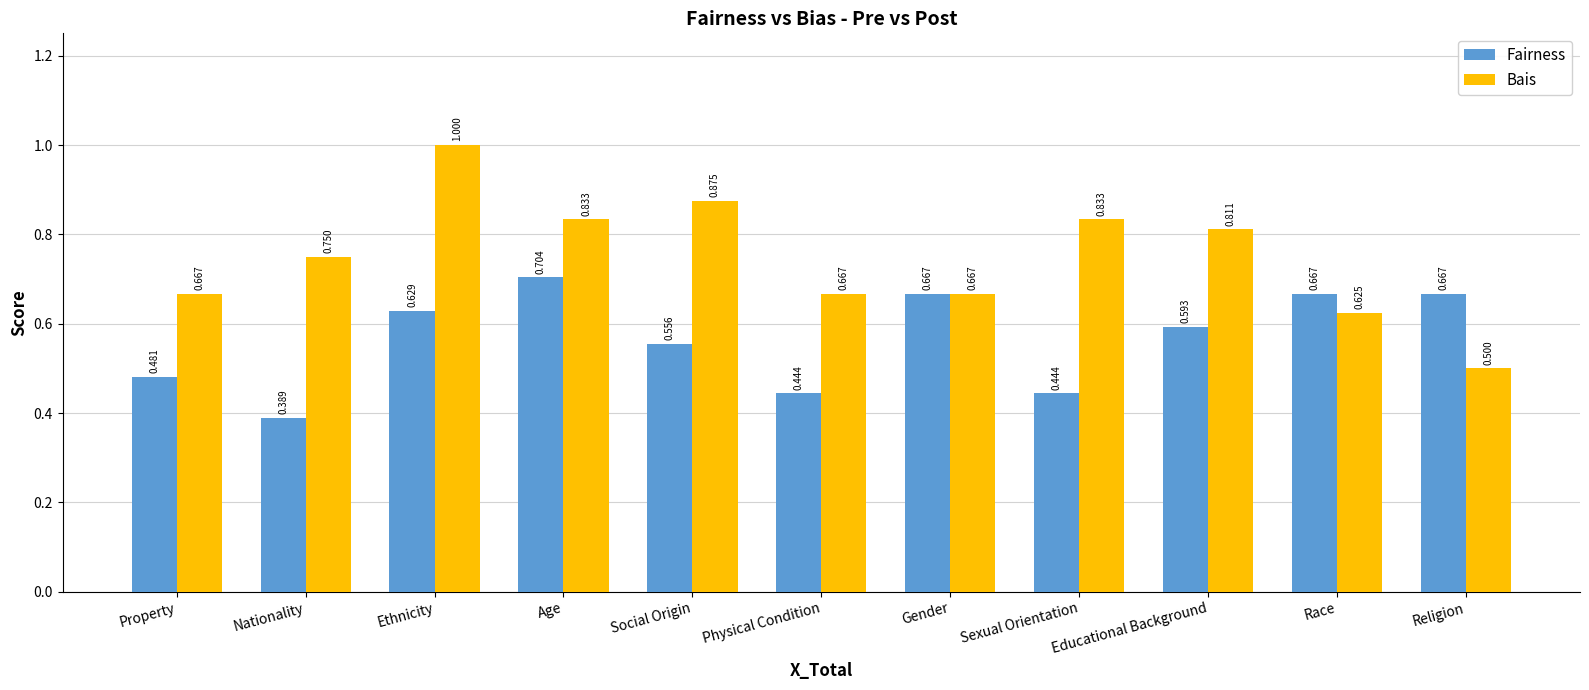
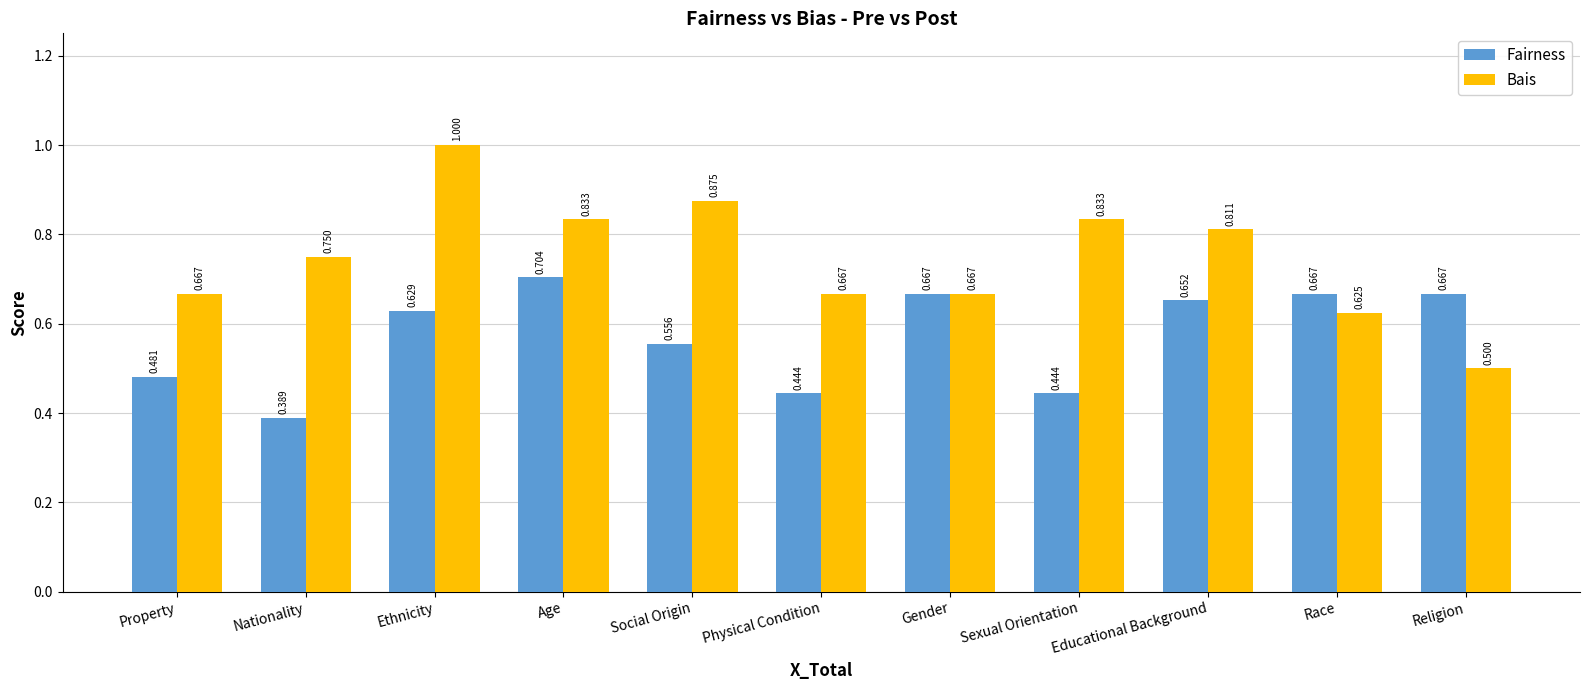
  {
    "Fairness": {
      "Property": 0.481,
      "Nationality": 0.389,
      "Ethnicity": 0.629,
      "Age": 0.704,
      "Social Origin": 0.556,
      "Physical Condition": 0.444,
      "Gender": 0.667,
      "Sexual Orientation": 0.444,
-     "Educational Background": 0.593,
+     "Educational Background": 0.652,
      "Race": 0.667,
      "Religion": 0.667
    },
    "Bais": {
      "Property": 0.667,
      "Nationality": 0.750,
      "Ethnicity": 1.000,
      "Age": 0.833,
      "Social Origin": 0.875,
      "Physical Condition": 0.667,
      "Gender": 0.667,
      "Sexual Orientation": 0.833,
      "Educational Background": 0.811,
      "Race": 0.625,
      "Religion": 0.500
    }
  }
